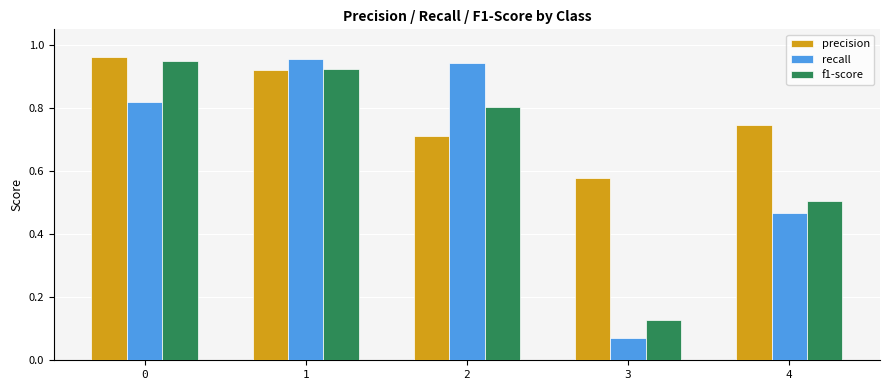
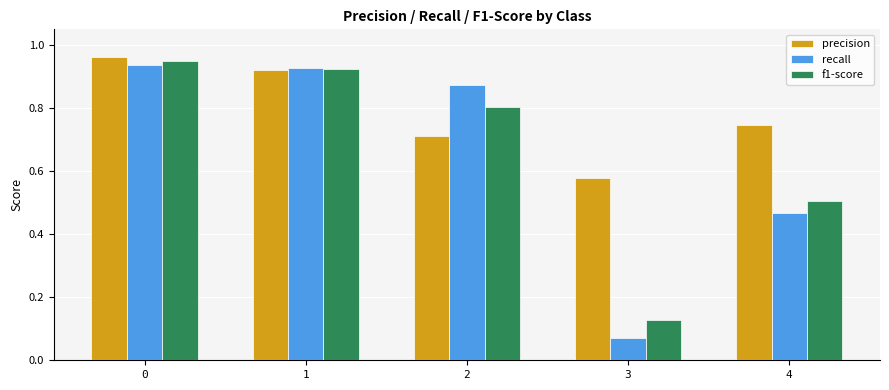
  {
    "precision": {
      "0": 0.96,
      "1": 0.92,
      "2": 0.71,
      "3": 0.58,
      "4": 0.75
    },
    "recall": {
-     "0": 0.82,
-     "1": 0.96,
-     "2": 0.94,
+     "0": 0.94,
+     "1": 0.93,
+     "2": 0.87,
      "3": 0.07,
      "4": 0.47
    },
    "f1-score": {
      "0": 0.95,
      "1": 0.93,
      "2": 0.80,
      "3": 0.13,
      "4": 0.50
    }
  }
